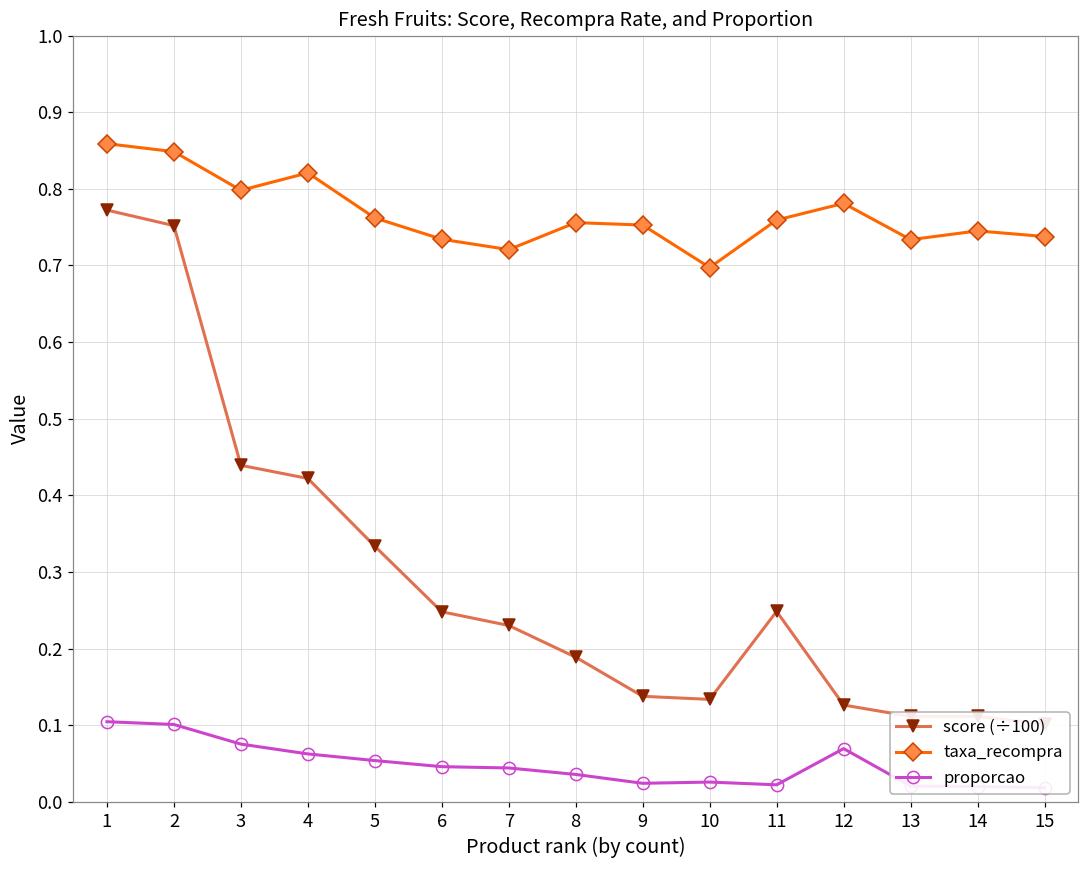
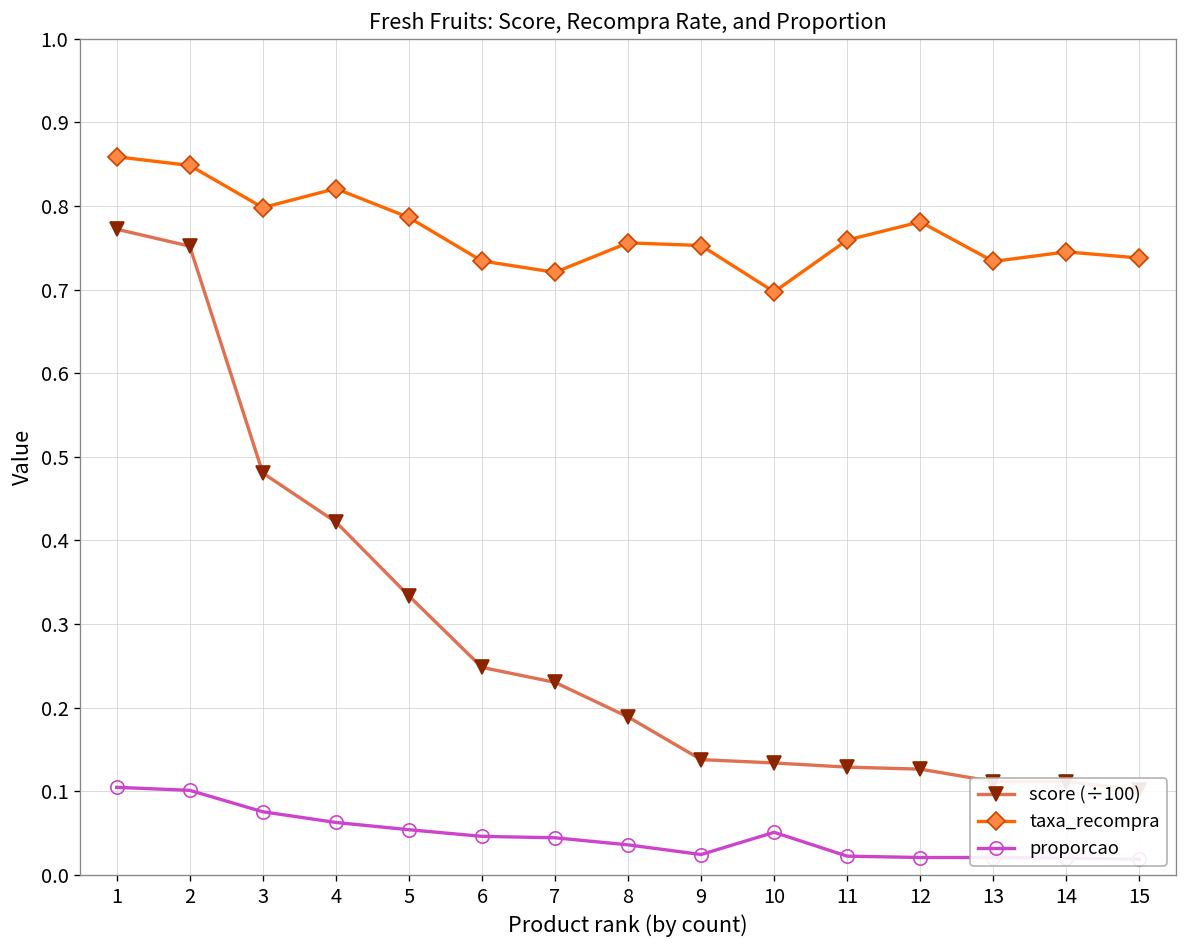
  {
    "score (÷100)": {
      "1": 0.77,
      "2": 0.75,
-     "3": 0.44,
+     "3": 0.48,
      "4": 0.42,
      "5": 0.33,
      "6": 0.25,
      "7": 0.23,
      "8": 0.19,
      "9": 0.14,
      "10": 0.13,
-     "11": 0.25,
+     "11": 0.13,
      "12": 0.13
    },
    "taxa_recompra": {
      "1": 0.86,
      "2": 0.85,
      "3": 0.80,
      "4": 0.82,
-     "5": 0.76,
+     "5": 0.79,
      "6": 0.73,
      "7": 0.72,
      "8": 0.76,
      "9": 0.75,
      "10": 0.70,
      "11": 0.76,
      "12": 0.78,
      "13": 0.73,
      "14": 0.75,
      "15": 0.74
    },
    "proporcao": {
      "1": 0.10,
      "2": 0.10,
      "3": 0.08,
      "4": 0.06,
      "5": 0.05,
      "6": 0.05,
      "7": 0.04,
      "8": 0.04,
      "9": 0.02,
-     "10": 0.03,
+     "10": 0.05,
      "11": 0.02,
-     "12": 0.07
+     "12": 0.02
    }
  }
